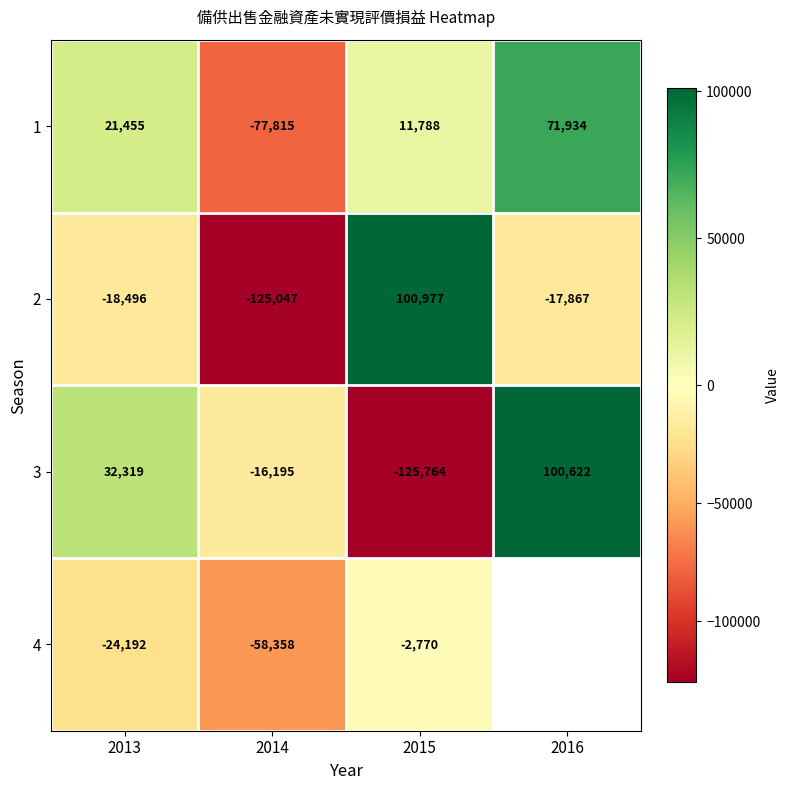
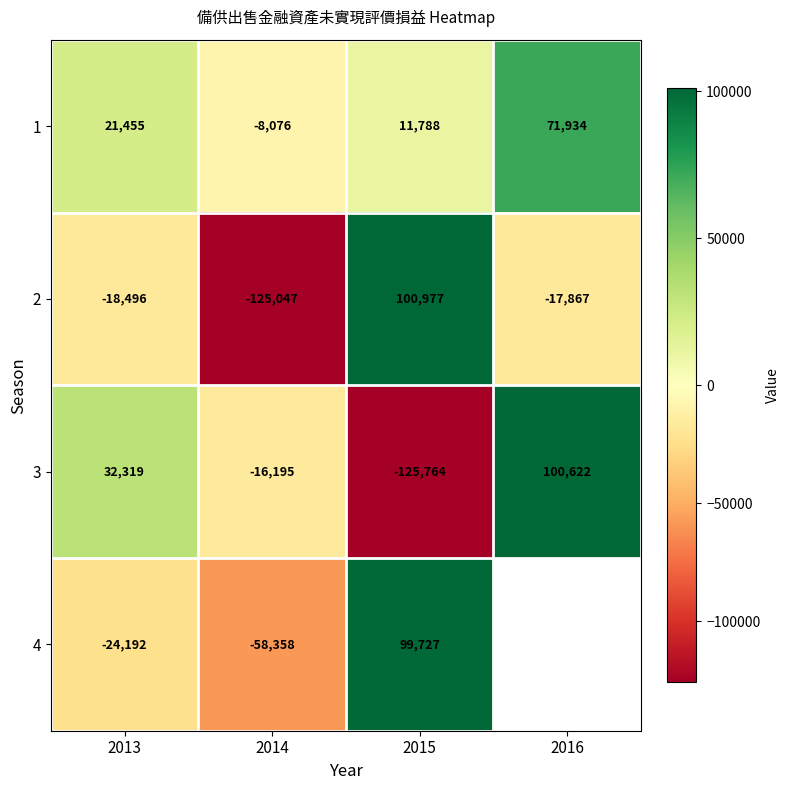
  {
    "1": {
      "2013": "21,455",
-     "2014": "-77,815",
+     "2014": "-8,076",
      "2015": "11,788",
      "2016": "71,934"
    },
    "2": {
      "2013": "-18,496",
      "2014": "-125,047",
      "2015": "100,977",
      "2016": "-17,867"
    },
    "3": {
      "2013": "32,319",
      "2014": "-16,195",
      "2015": "-125,764",
      "2016": "100,622"
    },
    "4": {
      "2013": "-24,192",
      "2014": "-58,358",
-     "2015": "-2,770"
+     "2015": "99,727"
    }
  }
